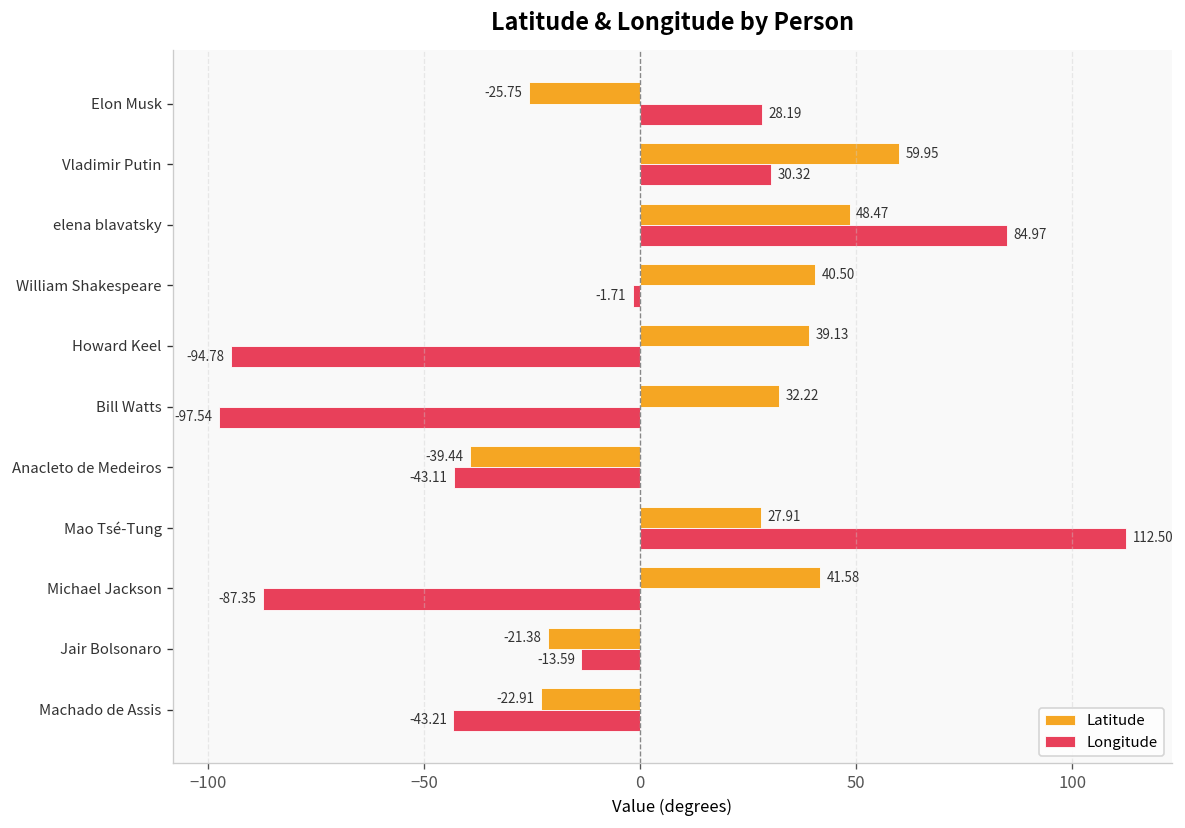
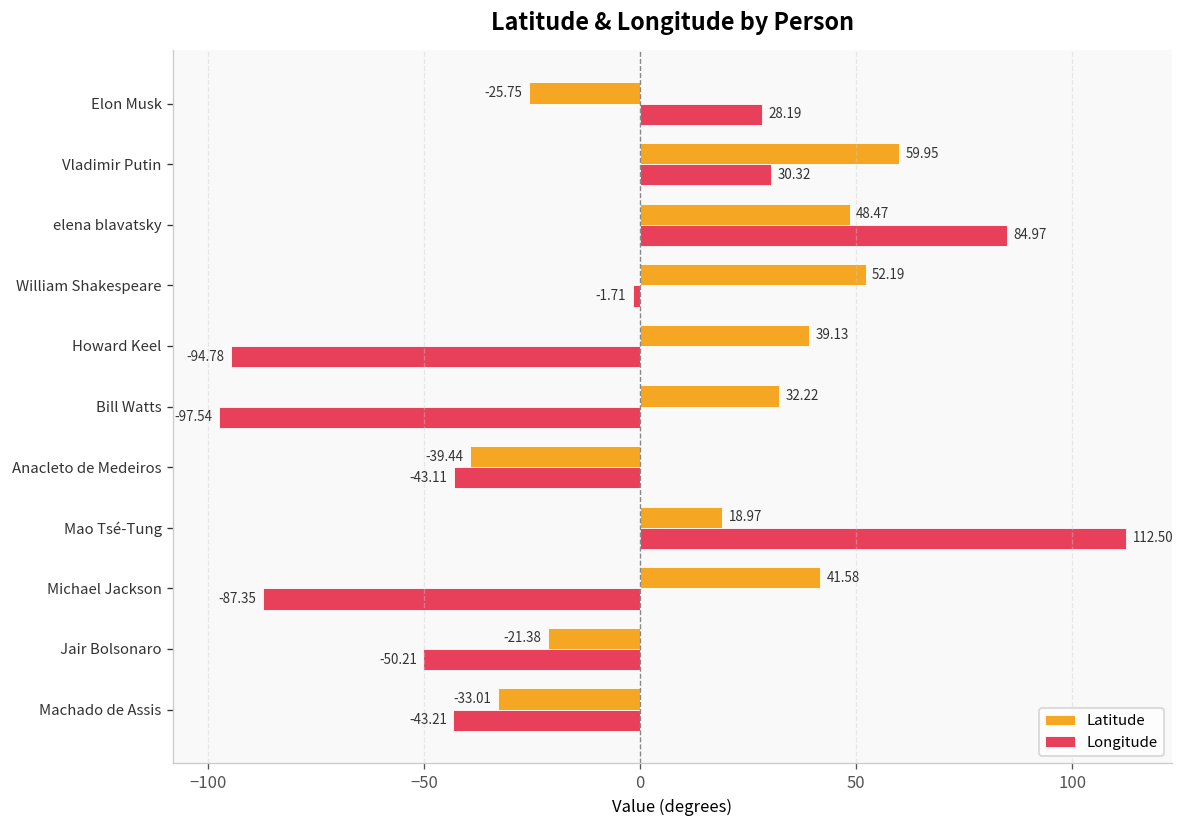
  {
    "Latitude": {
      "Elon Musk": -25.75,
      "Vladimir Putin": 59.95,
      "elena blavatsky": 48.47,
-     "William Shakespeare": 40.50,
+     "William Shakespeare": 52.19,
      "Howard Keel": 39.13,
      "Bill Watts": 32.22,
      "Anacleto de Medeiros": -39.44,
-     "Mao Tsé-Tung": 27.91,
+     "Mao Tsé-Tung": 18.97,
      "Michael Jackson": 41.58,
      "Jair Bolsonaro": -21.38,
-     "Machado de Assis": -22.91
+     "Machado de Assis": -33.01
    },
    "Longitude": {
      "Elon Musk": 28.19,
      "Vladimir Putin": 30.32,
      "elena blavatsky": 84.97,
      "William Shakespeare": -1.71,
      "Howard Keel": -94.78,
      "Bill Watts": -97.54,
      "Anacleto de Medeiros": -43.11,
      "Mao Tsé-Tung": 112.50,
      "Michael Jackson": -87.35,
-     "Jair Bolsonaro": -13.59,
+     "Jair Bolsonaro": -50.21,
      "Machado de Assis": -43.21
    }
  }
